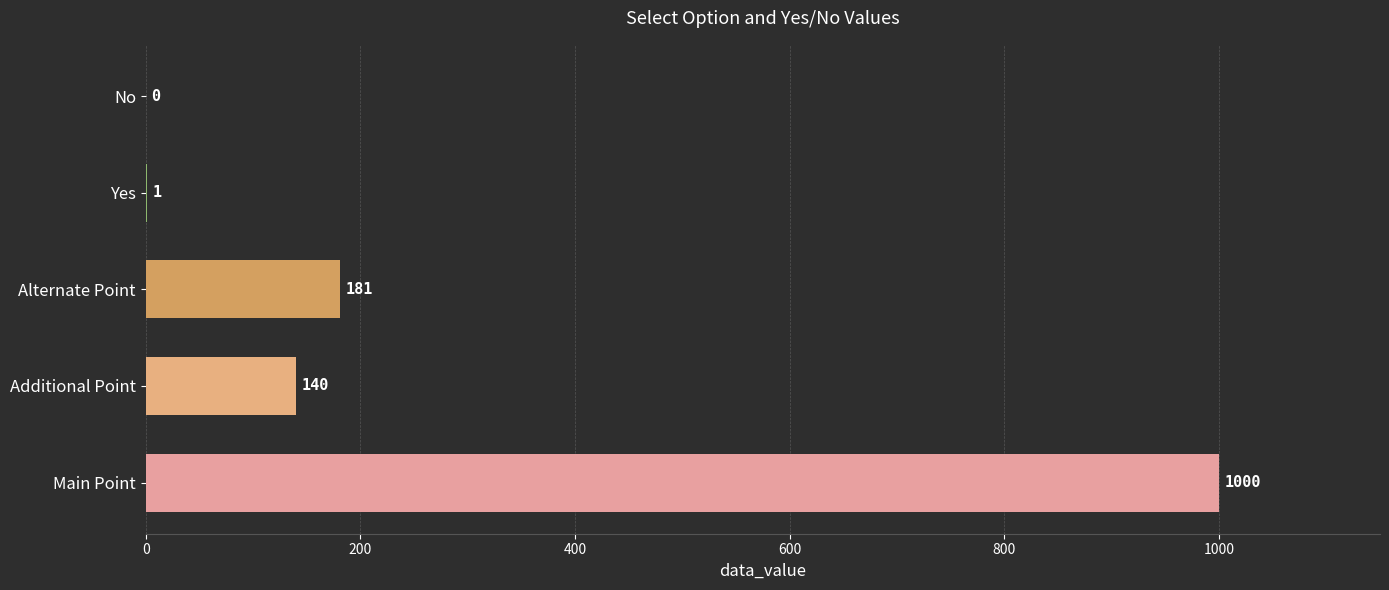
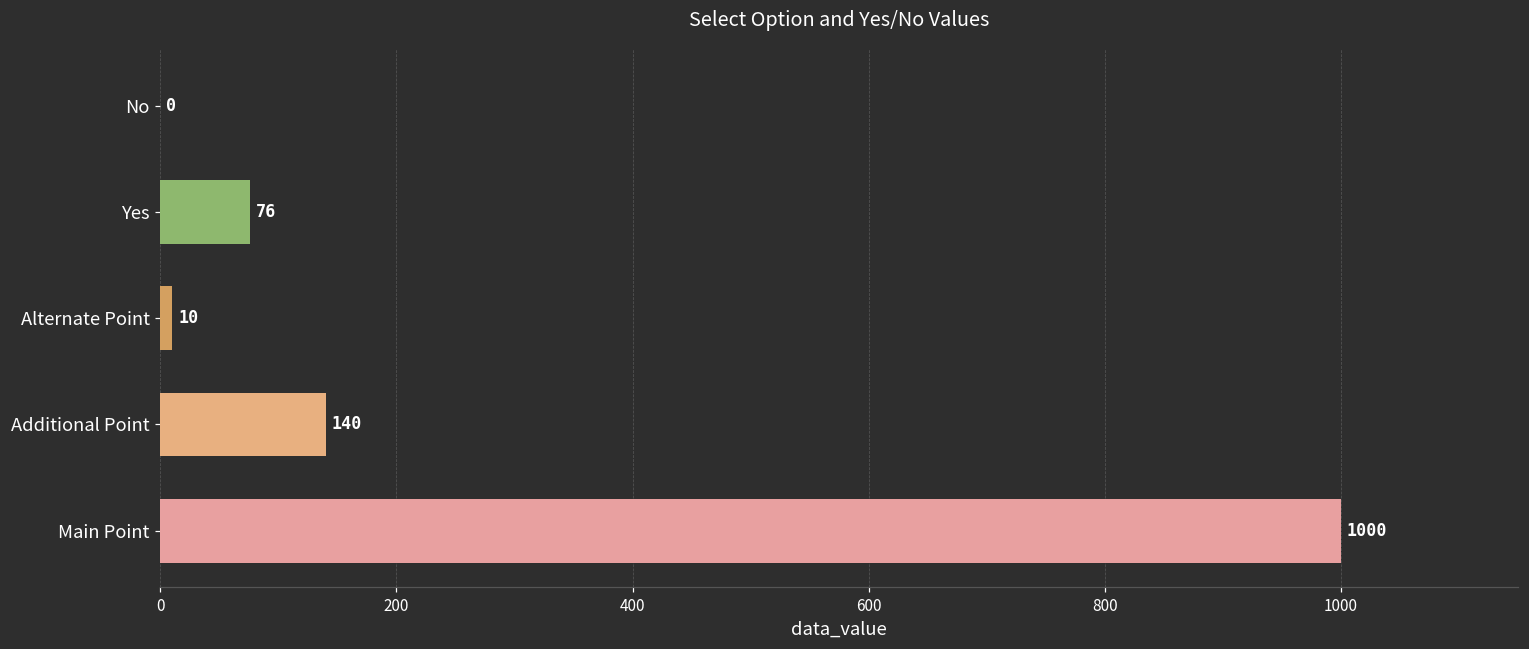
  {
    "No": 0,
-   "Yes": 1,
-   "Alternate Point": 181,
+   "Yes": 76,
+   "Alternate Point": 10,
    "Additional Point": 140,
    "Main Point": 1000
  }
